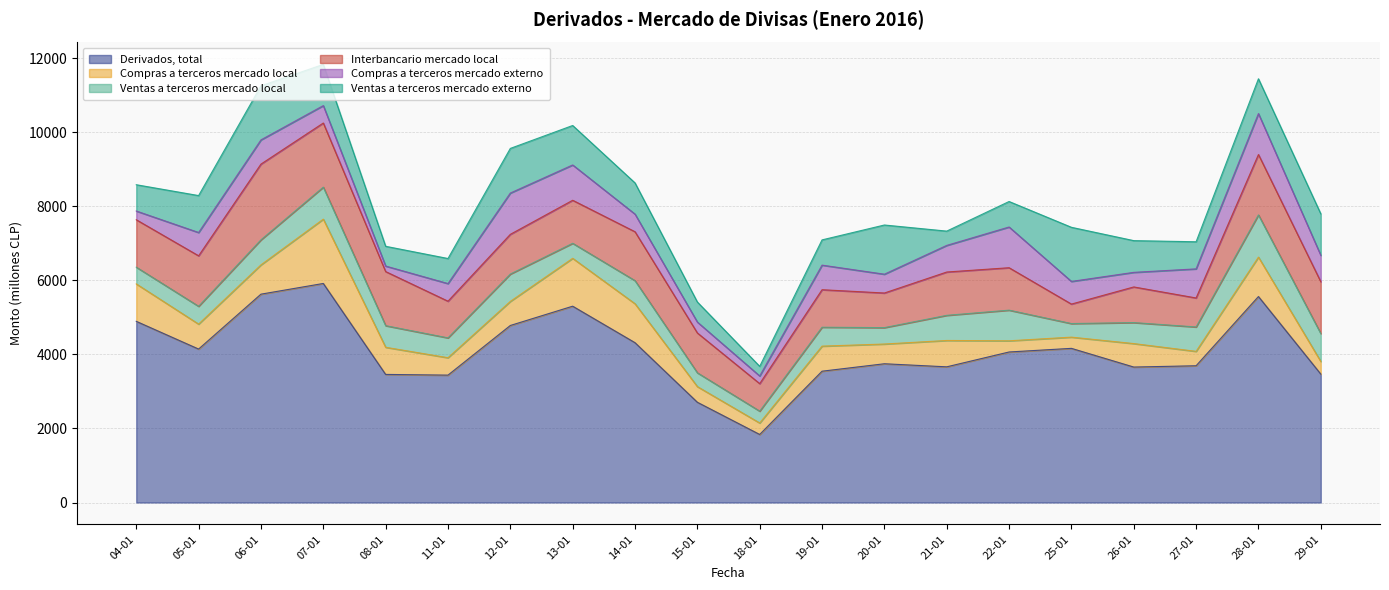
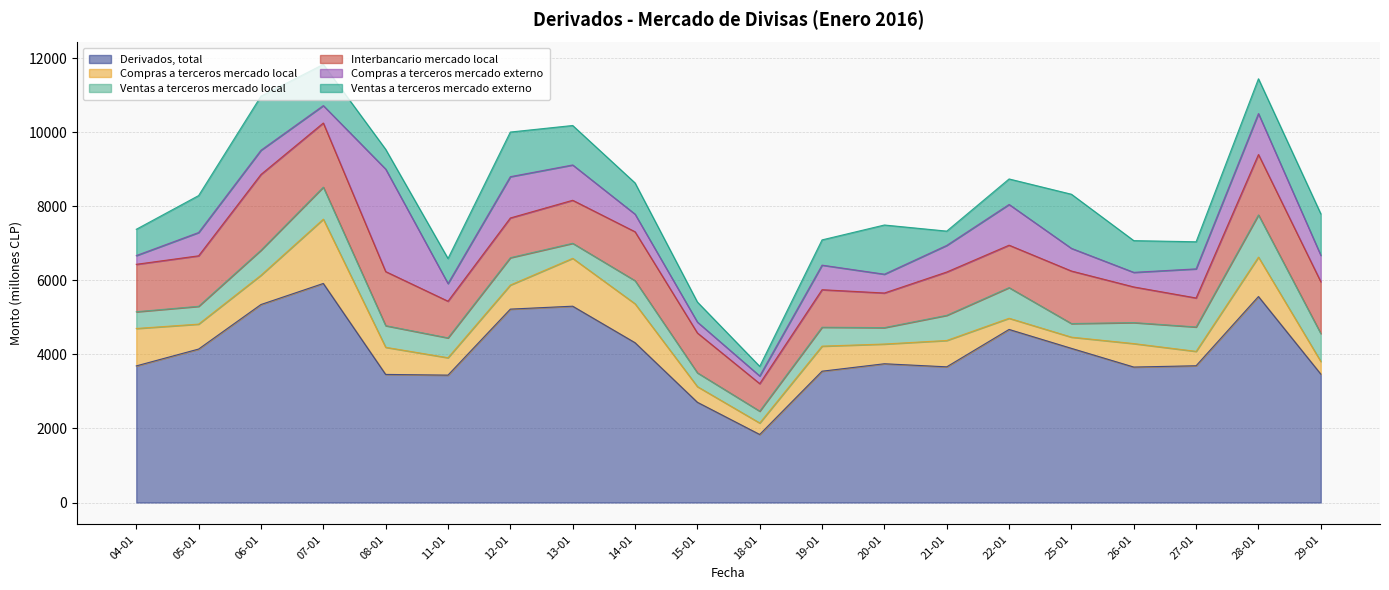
  {
    "Derivados, total": {
-     "04-01": 4900,
+     "04-01": 3700,
      "05-01": 4100,
-     "06-01": 5600,
+     "06-01": 5300,
      "07-01": 5900,
      "08-01": 3500,
      "11-01": 3400,
-     "12-01": 4800,
+     "12-01": 5200,
      "13-01": 5300,
      "14-01": 4300,
      "15-01": 2700,
      "18-01": 1800,
      "19-01": 3500,
      "20-01": 3700,
      "21-01": 3700,
-     "22-01": 4100,
+     "22-01": 4700,
      "25-01": 4200,
      "26-01": 3700,
      "27-01": 3700,
      "28-01": 5600,
      "29-01": 3500
    },
    "Compras a terceros mercado local": {
      "04-01": 1000,
      "05-01": 700,
      "06-01": 800,
      "07-01": 1700,
      "08-01": 700,
      "11-01": 500,
      "12-01": 700,
      "13-01": 1300,
      "14-01": 1100,
      "15-01": 400,
      "18-01": 300,
      "19-01": 700,
      "20-01": 500,
      "21-01": 700,
      "22-01": 300,
      "25-01": 300,
      "26-01": 600,
      "27-01": 400,
      "28-01": 1100,
      "29-01": 300
    },
    "Interbancario mercado local": {
      "04-01": 1300,
      "05-01": 1400,
      "06-01": 2000,
      "07-01": 1700,
      "08-01": 1500,
      "11-01": 1000,
      "12-01": 1100,
      "13-01": 1200,
      "14-01": 1300,
      "15-01": 1100,
      "18-01": 700,
      "19-01": 1000,
      "20-01": 900,
      "21-01": 1200,
      "22-01": 1100,
-     "25-01": 500,
+     "25-01": 1400,
      "26-01": 1000,
      "27-01": 800,
      "28-01": 1600,
      "29-01": 1400
    },
    "Compras a terceros mercado externo": {
      "04-01": 200,
      "05-01": 600,
      "06-01": 700,
      "07-01": 500,
-     "08-01": 100,
+     "08-01": 2800,
      "11-01": 500,
      "12-01": 1100,
      "13-01": 1000,
      "14-01": 500,
      "15-01": 300,
      "18-01": 200,
      "19-01": 700,
      "20-01": 500,
      "21-01": 700,
      "22-01": 1100,
      "25-01": 600,
      "26-01": 400,
      "27-01": 800,
      "28-01": 1100,
      "29-01": 700
    }
  }
